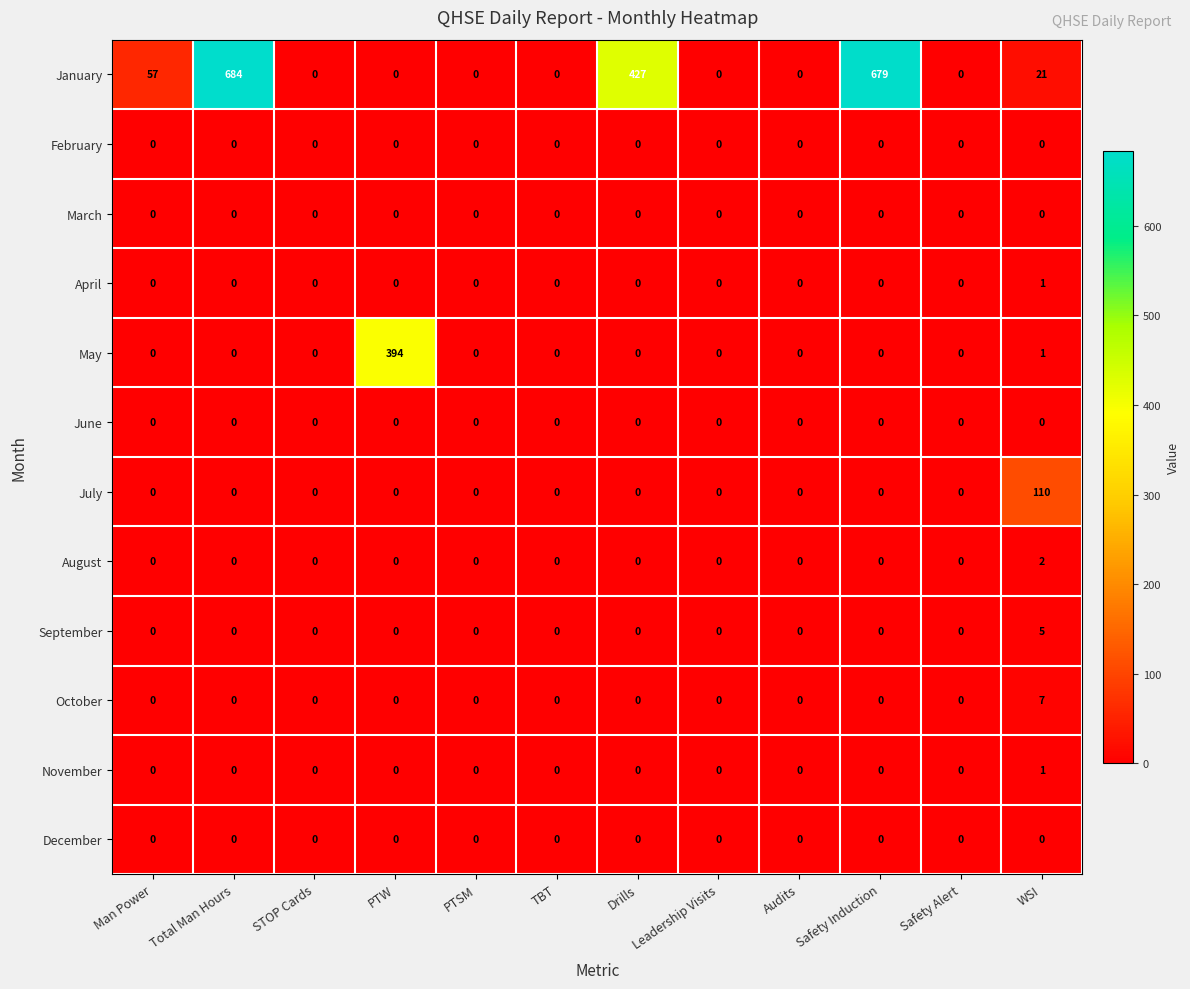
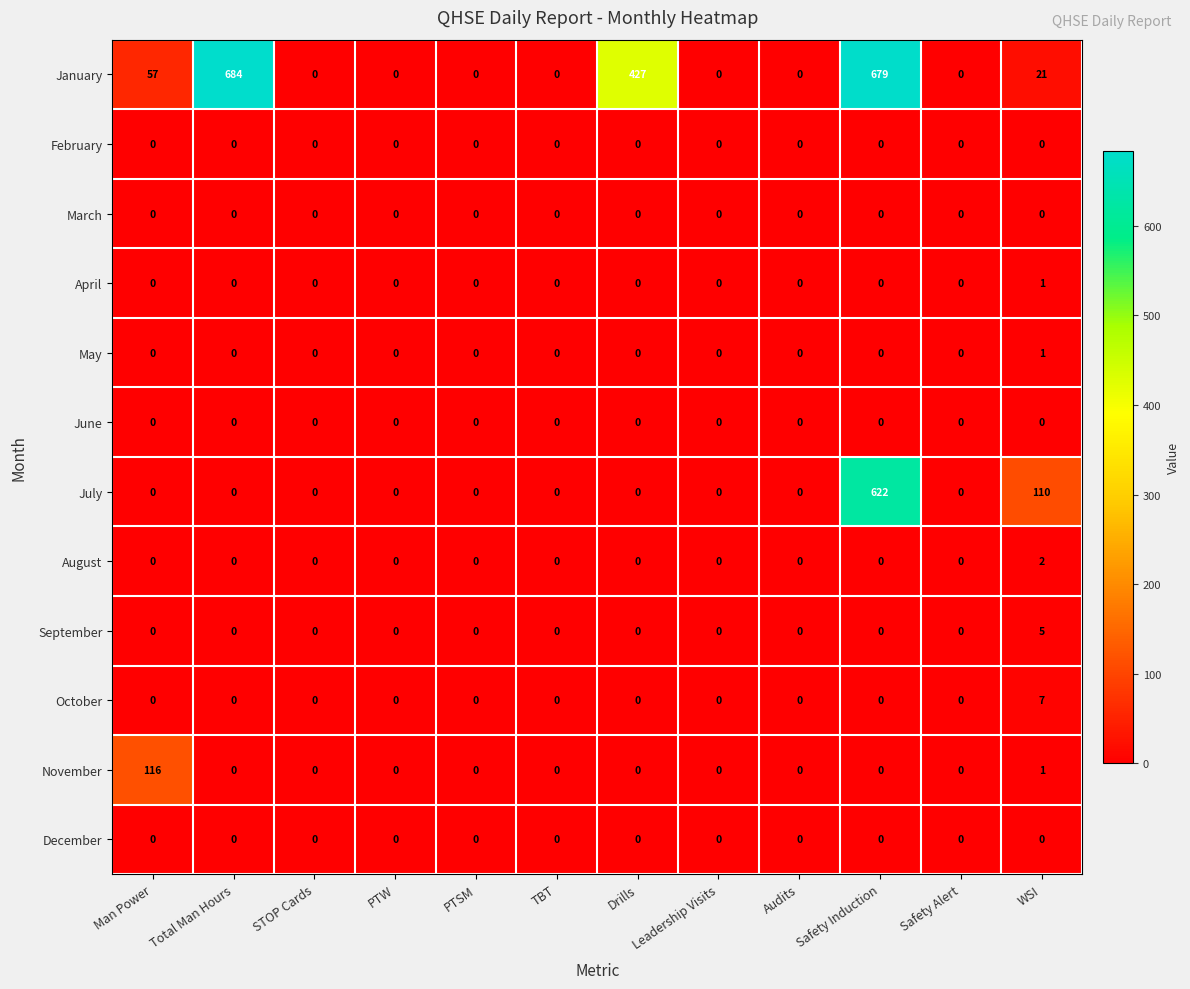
  {
    "January": {
      "Man Power": 57,
      "Total Man Hours": 684,
      "STOP Cards": 0,
      "PTW": 0,
      "PTSM": 0,
      "TBT": 0,
      "Drills": 427,
      "Leadership Visits": 0,
      "Audits": 0,
      "Safety Induction": 679,
      "Safety Alert": 0,
      "WSI": 21
    },
    "February": {
      "Man Power": 0,
      "Total Man Hours": 0,
      "STOP Cards": 0,
      "PTW": 0,
      "PTSM": 0,
      "TBT": 0,
      "Drills": 0,
      "Leadership Visits": 0,
      "Audits": 0,
      "Safety Induction": 0,
      "Safety Alert": 0,
      "WSI": 0
    },
    "March": {
      "Man Power": 0,
      "Total Man Hours": 0,
      "STOP Cards": 0,
      "PTW": 0,
      "PTSM": 0,
      "TBT": 0,
      "Drills": 0,
      "Leadership Visits": 0,
      "Audits": 0,
      "Safety Induction": 0,
      "Safety Alert": 0,
      "WSI": 0
    },
    "April": {
      "Man Power": 0,
      "Total Man Hours": 0,
      "STOP Cards": 0,
      "PTW": 0,
      "PTSM": 0,
      "TBT": 0,
      "Drills": 0,
      "Leadership Visits": 0,
      "Audits": 0,
      "Safety Induction": 0,
      "Safety Alert": 0,
      "WSI": 1
    },
    "May": {
      "Man Power": 0,
      "Total Man Hours": 0,
      "STOP Cards": 0,
-     "PTW": 394,
+     "PTW": 0,
      "PTSM": 0,
      "TBT": 0,
      "Drills": 0,
      "Leadership Visits": 0,
      "Audits": 0,
      "Safety Induction": 0,
      "Safety Alert": 0,
      "WSI": 1
    },
    "June": {
      "Man Power": 0,
      "Total Man Hours": 0,
      "STOP Cards": 0,
      "PTW": 0,
      "PTSM": 0,
      "TBT": 0,
      "Drills": 0,
      "Leadership Visits": 0,
      "Audits": 0,
      "Safety Induction": 0,
      "Safety Alert": 0,
      "WSI": 0
    },
    "July": {
      "Man Power": 0,
      "Total Man Hours": 0,
      "STOP Cards": 0,
      "PTW": 0,
      "PTSM": 0,
      "TBT": 0,
      "Drills": 0,
      "Leadership Visits": 0,
      "Audits": 0,
-     "Safety Induction": 0,
+     "Safety Induction": 622,
      "Safety Alert": 0,
      "WSI": 110
    },
    "August": {
      "Man Power": 0,
      "Total Man Hours": 0,
      "STOP Cards": 0,
      "PTW": 0,
      "PTSM": 0,
      "TBT": 0,
      "Drills": 0,
      "Leadership Visits": 0,
      "Audits": 0,
      "Safety Induction": 0,
      "Safety Alert": 0,
      "WSI": 2
    },
    "September": {
      "Man Power": 0,
      "Total Man Hours": 0,
      "STOP Cards": 0,
      "PTW": 0,
      "PTSM": 0,
      "TBT": 0,
      "Drills": 0,
      "Leadership Visits": 0,
      "Audits": 0,
      "Safety Induction": 0,
      "Safety Alert": 0,
      "WSI": 5
    },
    "October": {
      "Man Power": 0,
      "Total Man Hours": 0,
      "STOP Cards": 0,
      "PTW": 0,
      "PTSM": 0,
      "TBT": 0,
      "Drills": 0,
      "Leadership Visits": 0,
      "Audits": 0,
      "Safety Induction": 0,
      "Safety Alert": 0,
      "WSI": 7
    },
    "November": {
-     "Man Power": 0,
+     "Man Power": 116,
      "Total Man Hours": 0,
      "STOP Cards": 0,
      "PTW": 0,
      "PTSM": 0,
      "TBT": 0,
      "Drills": 0,
      "Leadership Visits": 0,
      "Audits": 0,
      "Safety Induction": 0,
      "Safety Alert": 0,
      "WSI": 1
    },
    "December": {
      "Man Power": 0,
      "Total Man Hours": 0,
      "STOP Cards": 0,
      "PTW": 0,
      "PTSM": 0,
      "TBT": 0,
      "Drills": 0,
      "Leadership Visits": 0,
      "Audits": 0,
      "Safety Induction": 0,
      "Safety Alert": 0,
      "WSI": 0
    }
  }
